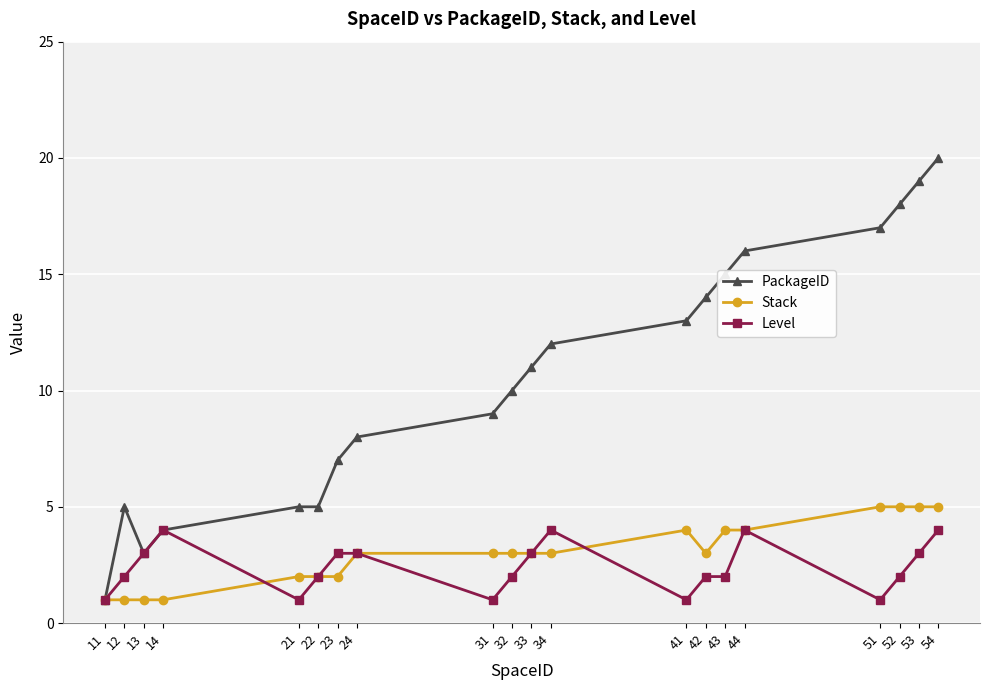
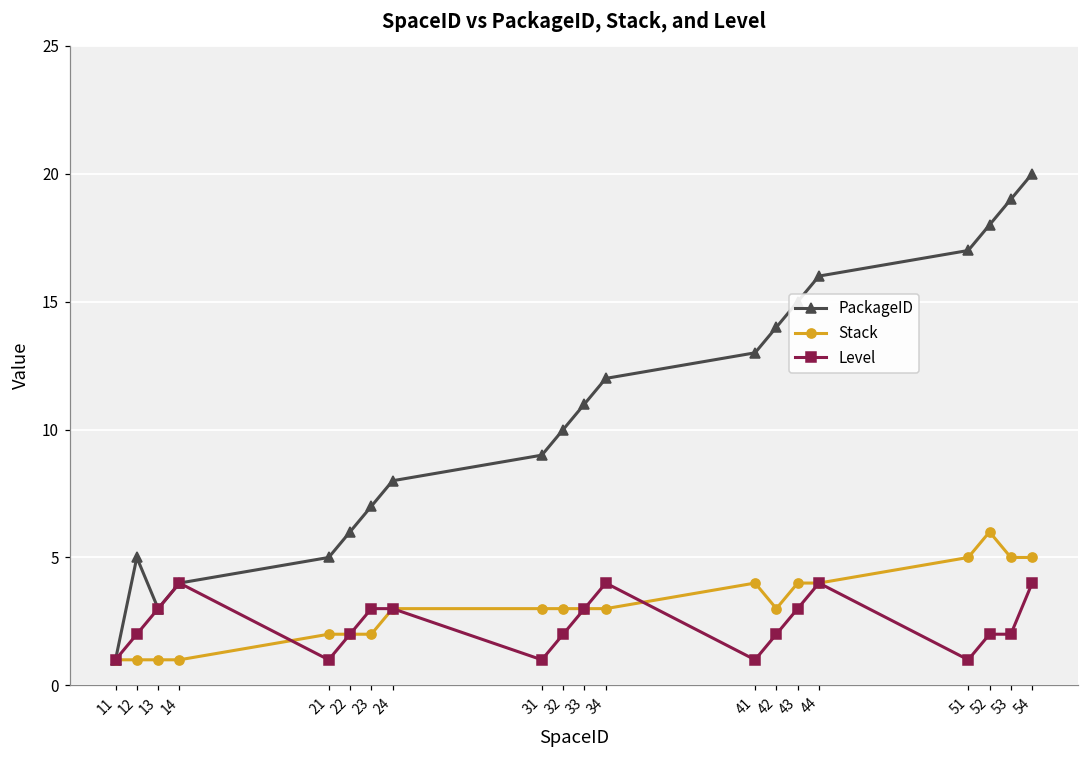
  {
    "PackageID": {
      "12": 5,
      "21": 5,
-     "22": 5,
+     "22": 6,
      "23": 7,
      "24": 8,
      "31": 9,
      "32": 10,
      "33": 11,
      "34": 12,
      "41": 13,
      "42": 14,
      "44": 16,
      "51": 17,
      "52": 18,
      "53": 19,
      "54": 20
    },
    "Stack": {
      "12": 1,
      "13": 1,
      "14": 1,
      "21": 2,
      "23": 2,
      "31": 3,
      "32": 3,
      "34": 3,
      "41": 4,
      "42": 3,
      "43": 4,
      "51": 5,
-     "52": 5,
+     "52": 6,
      "53": 5,
      "54": 5
    },
    "Level": {
      "12": 2,
      "21": 1,
      "23": 3,
      "31": 1,
      "32": 2,
      "34": 4,
      "41": 1,
      "42": 2,
-     "43": 2,
+     "43": 3,
      "51": 1,
      "52": 2,
-     "53": 3,
+     "53": 2,
      "54": 4
    }
  }
